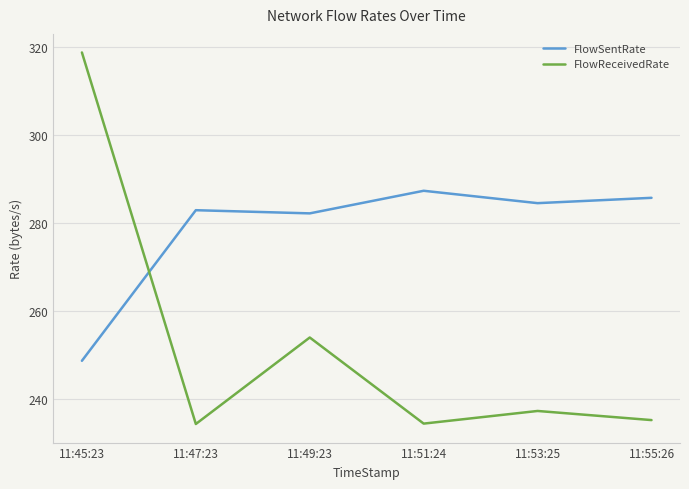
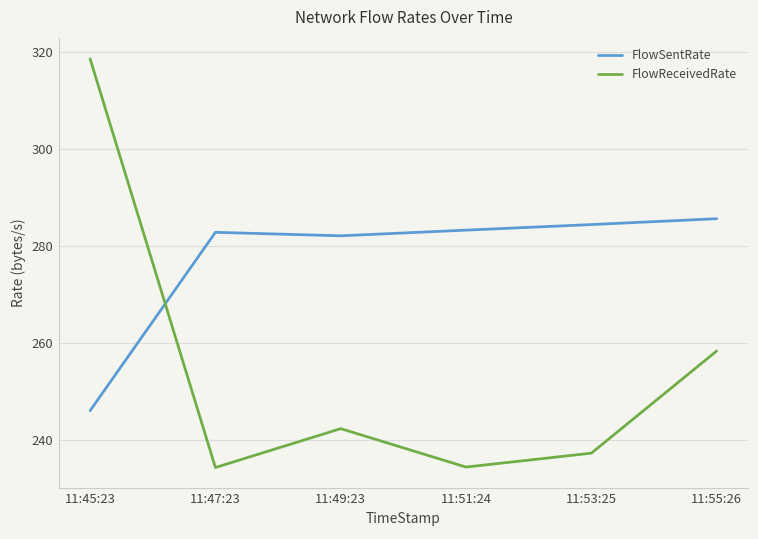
  {
    "FlowSentRate": {
-     "11:45:23": 249,
+     "11:45:23": 246,
      "11:47:23": 283,
      "11:49:23": 282,
-     "11:51:24": 287,
+     "11:51:24": 283,
      "11:53:25": 284,
      "11:55:26": 286
    },
    "FlowReceivedRate": {
      "11:45:23": 319,
      "11:47:23": 234,
-     "11:49:23": 254,
+     "11:49:23": 242,
      "11:51:24": 234,
      "11:53:25": 237,
-     "11:55:26": 235
+     "11:55:26": 258
    }
  }
